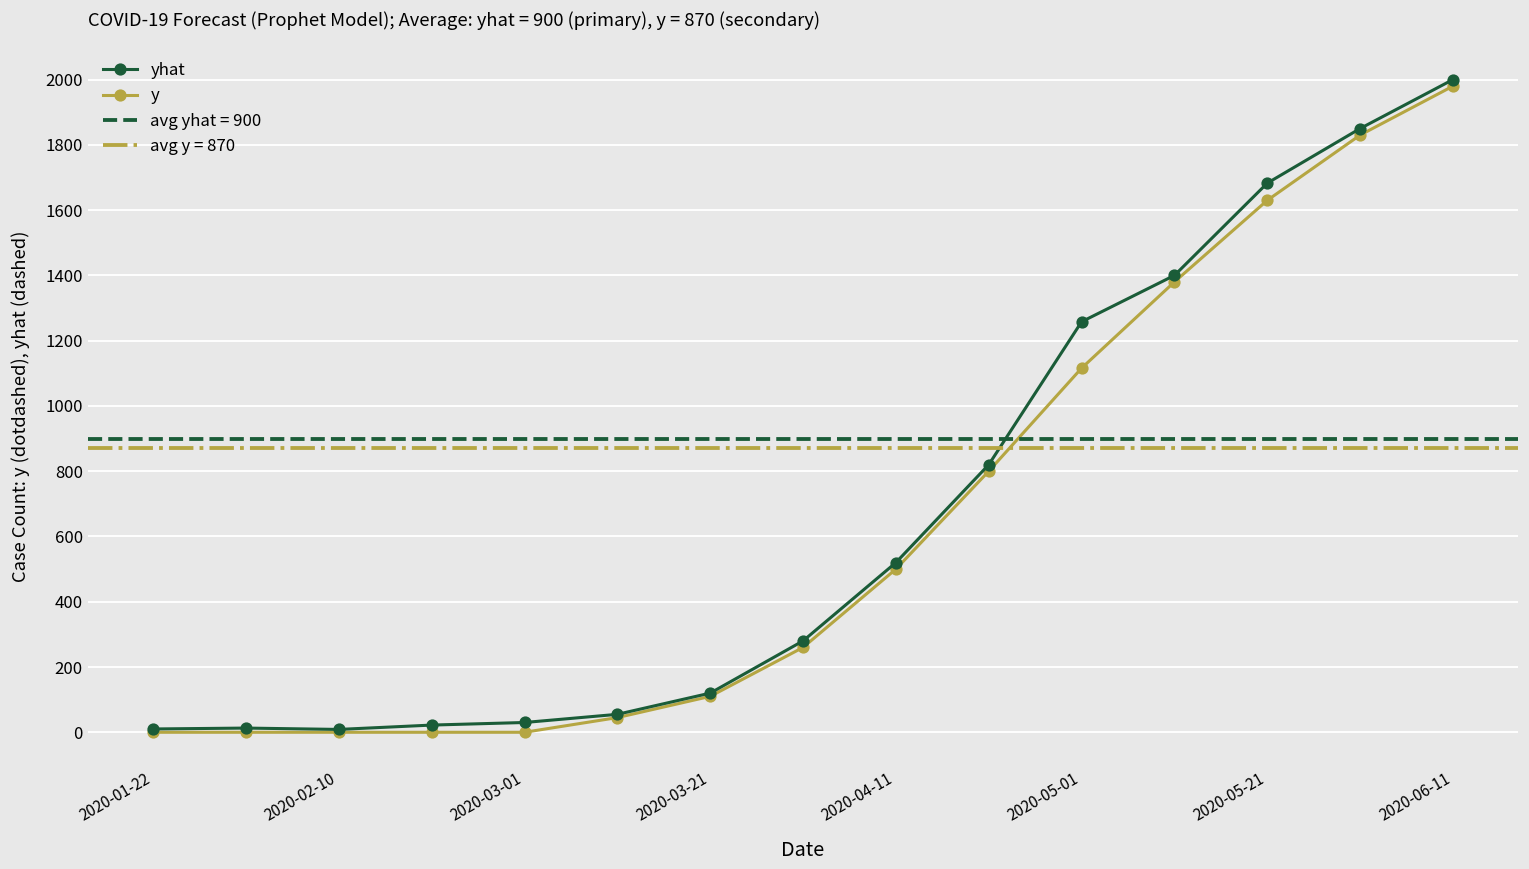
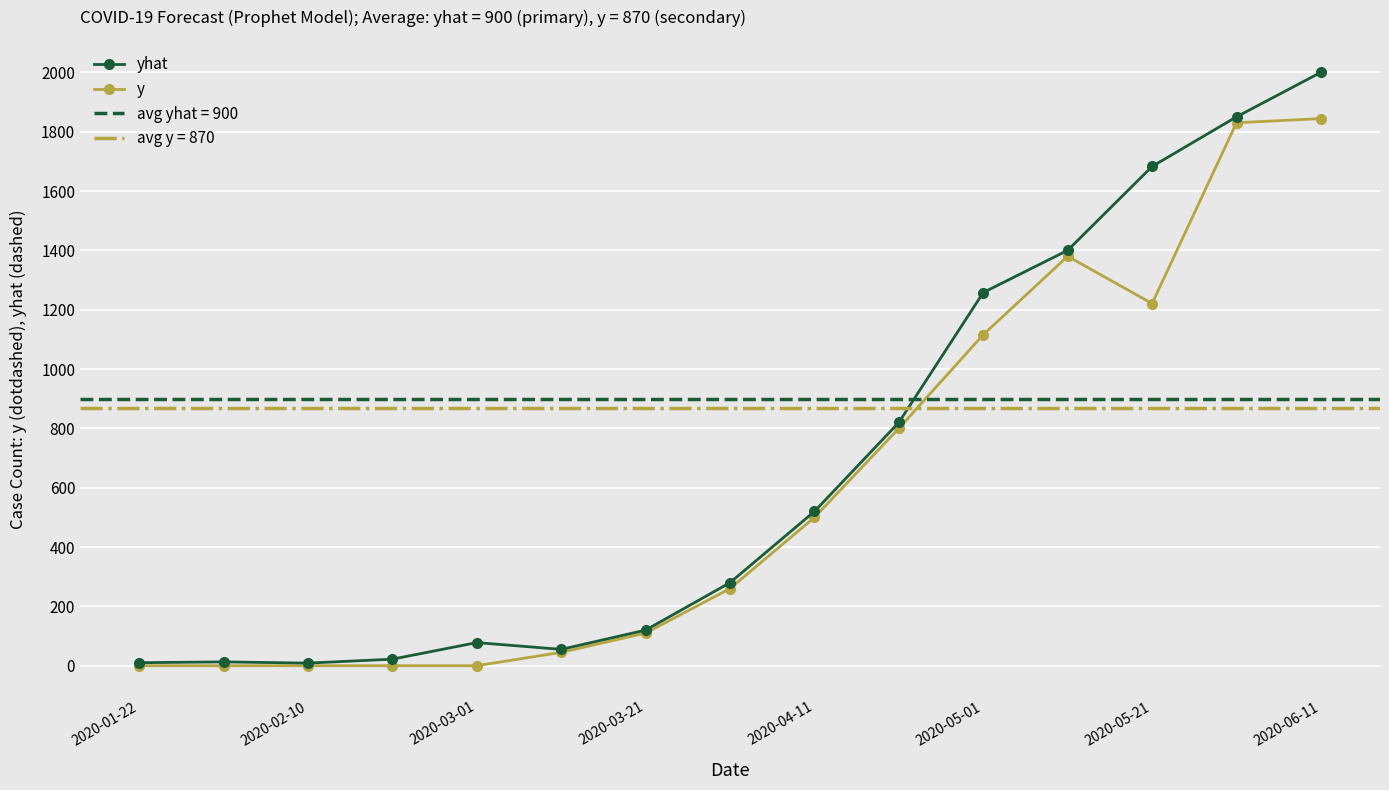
  {
    "yhat": {
      "2020-01-22": 10,
      "2020-02-10": 10,
-     "2020-03-01": 30,
+     "2020-03-01": 80,
      "2020-03-21": 120,
      "2020-04-11": 520,
      "2020-05-01": 1260,
      "2020-05-21": 1680,
      "2020-06-11": 2000
    },
    "y": {
      "2020-01-22": 0,
      "2020-02-10": 0,
      "2020-03-01": 0,
      "2020-03-21": 110,
      "2020-04-11": 500,
      "2020-05-01": 1120,
-     "2020-05-21": 1630,
-     "2020-06-11": 1980
+     "2020-05-21": 1220,
+     "2020-06-11": 1840
    }
  }
